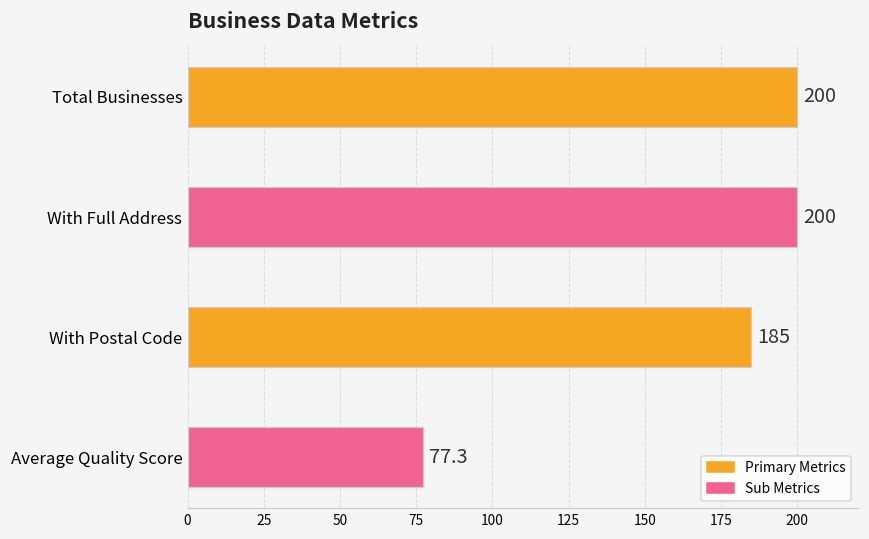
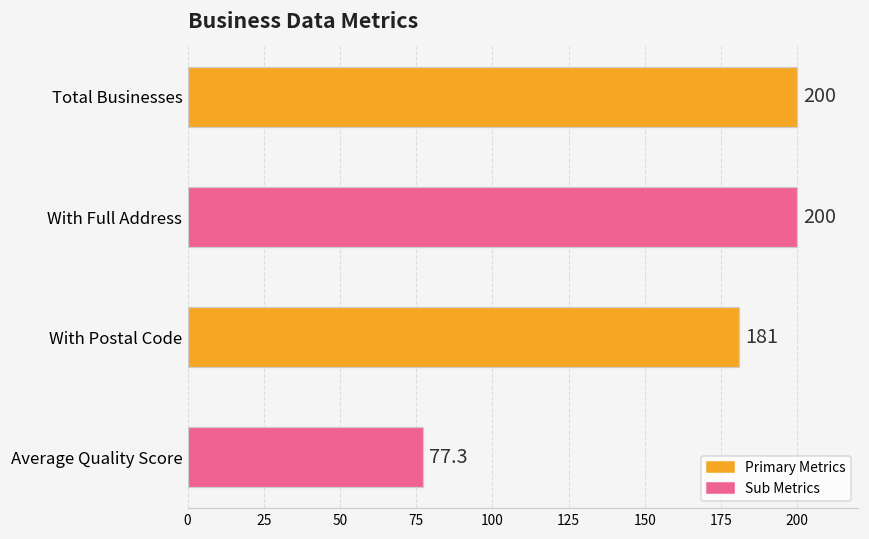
  {
    "Total Businesses": 200,
    "With Full Address": 200,
-   "With Postal Code": 185,
+   "With Postal Code": 181,
    "Average Quality Score": 77.3
  }
